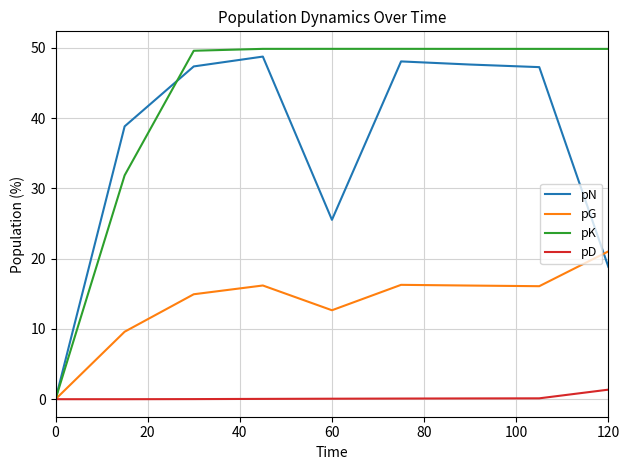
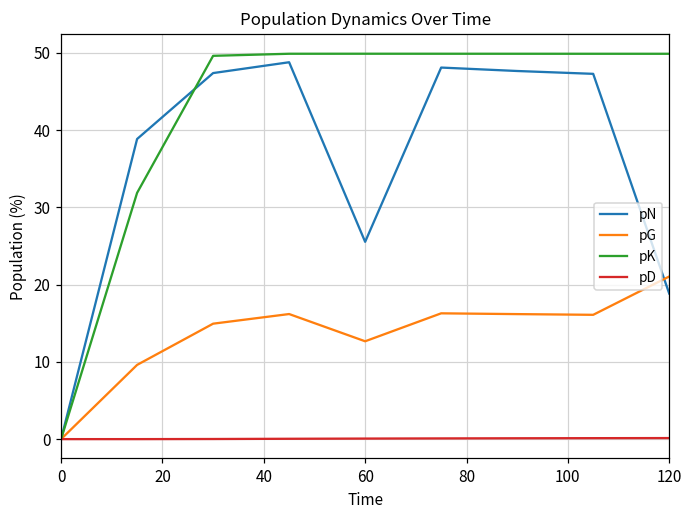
  {
    "pN": {
      "60": 26,
      "120": 19
    },
    "pG": {
      "60": 13,
      "120": 21
    },
    "pK": {
      "60": 50,
      "120": 50
    },
    "pD": {
      "60": 0,
-     "120": 1
+     "120": 0
    }
  }
